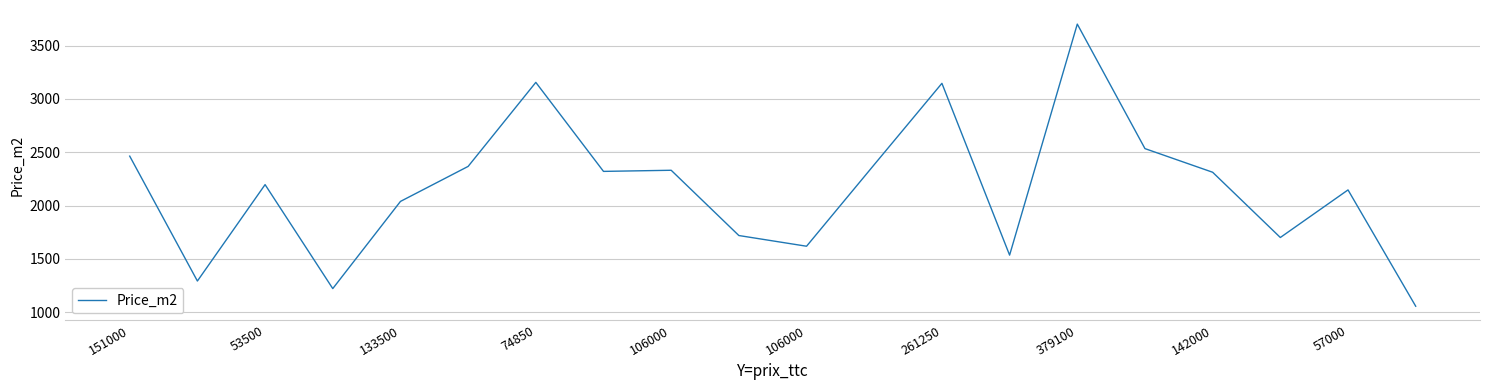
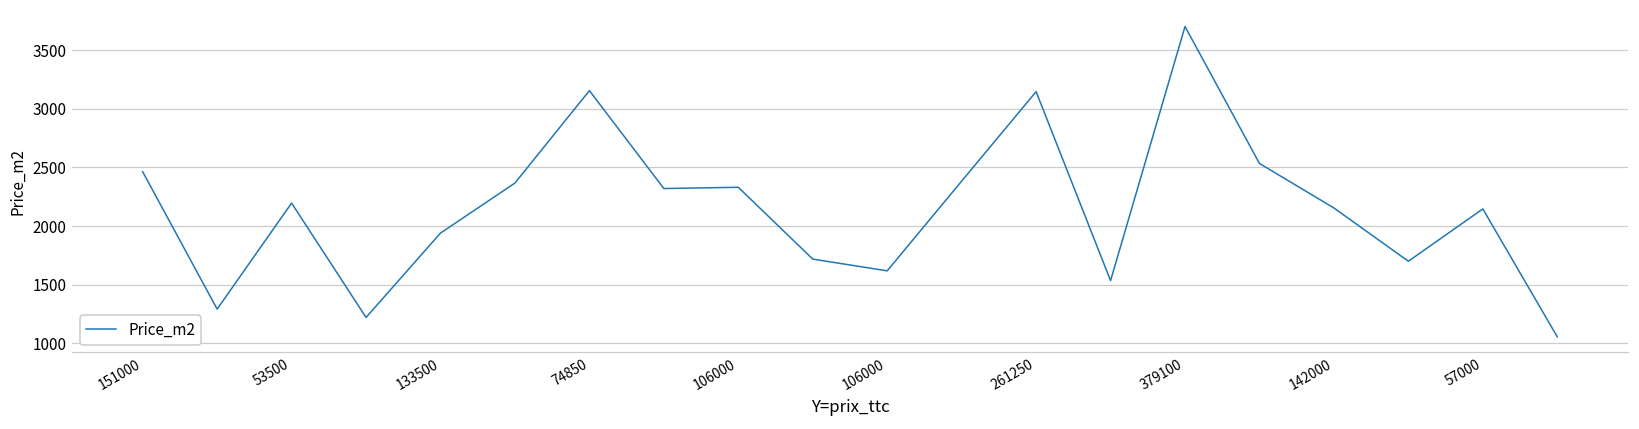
  {
    "151000": 2460,
    "53500": 2200,
-   "133500": 2040,
+   "133500": 1940,
    "74850": 3160,
    "261250": 3150,
    "379100": 3700,
-   "142000": 2310,
+   "142000": 2150,
    "57000": 2150
  }
